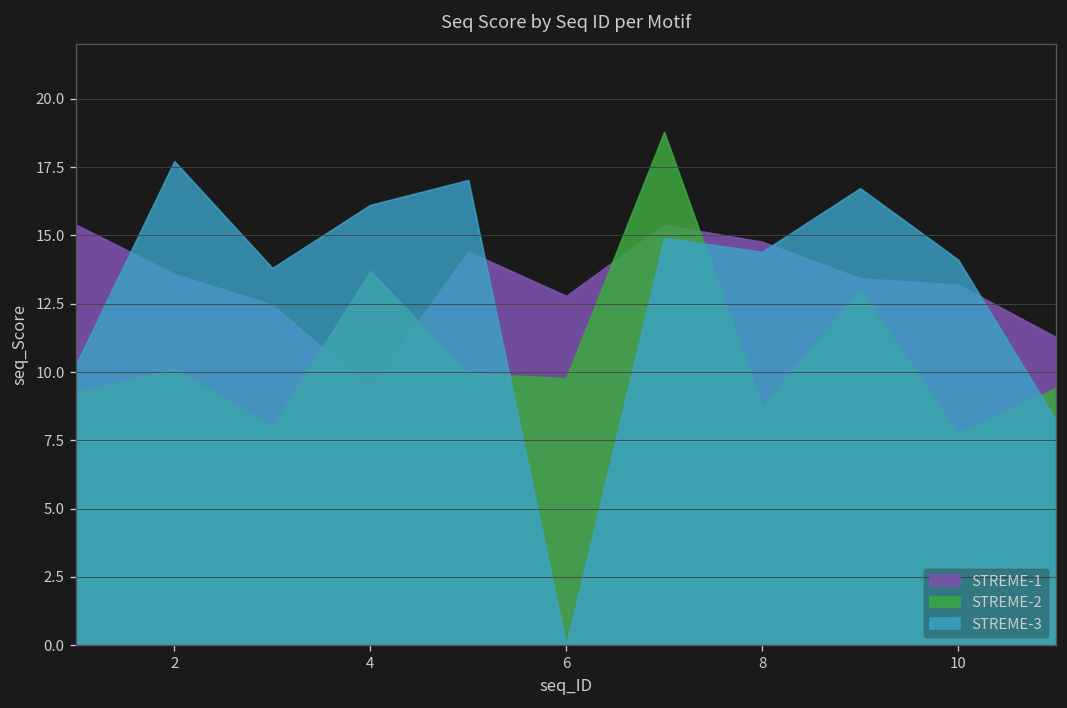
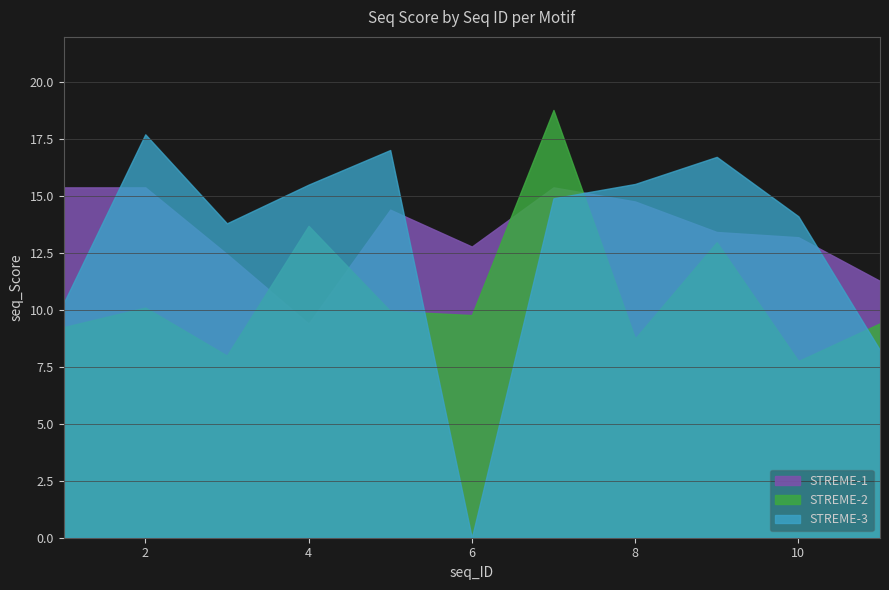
  {
    "STREME-1": {
-     "2": 13.6,
+     "2": 15.4,
      "4": 9.4,
      "6": 12.8,
      "8": 14.8,
      "10": 13.2
    },
    "STREME-2": {
      "2": 10.1,
      "4": 13.7,
      "6": 9.8,
      "8": 8.8,
      "10": 7.8
    },
    "STREME-3": {
      "2": 17.7,
-     "4": 16.1,
+     "4": 15.5,
      "6": 0.0,
-     "8": 14.4,
+     "8": 15.5,
      "10": 14.1
    }
  }
